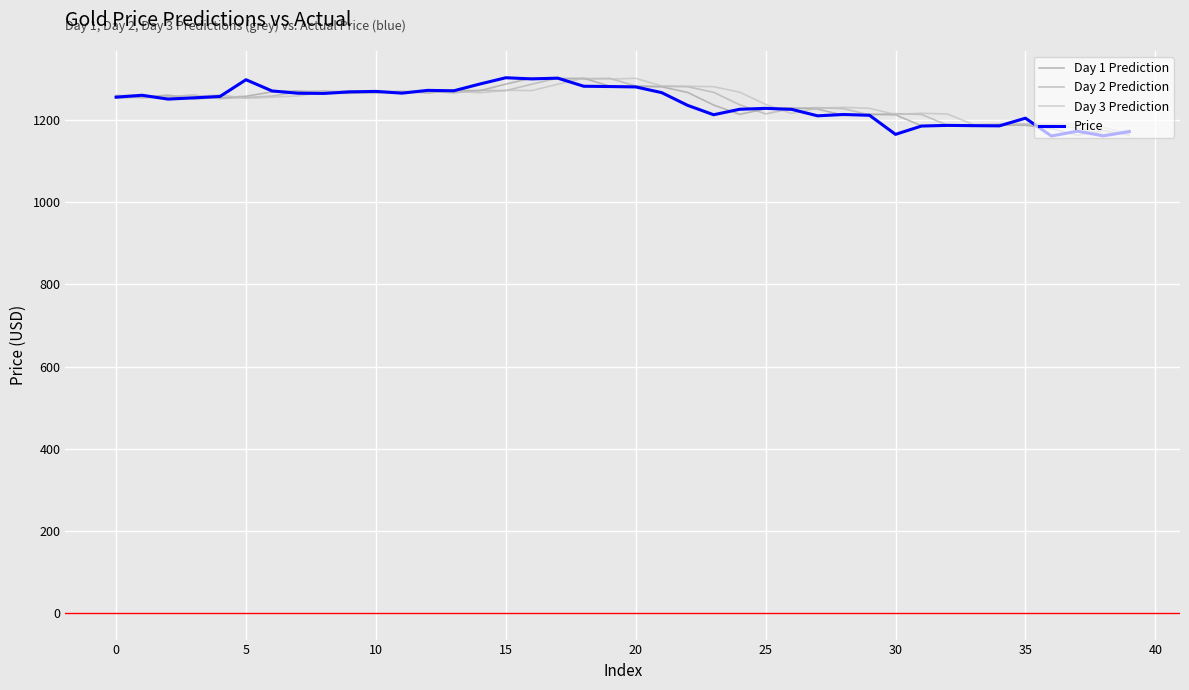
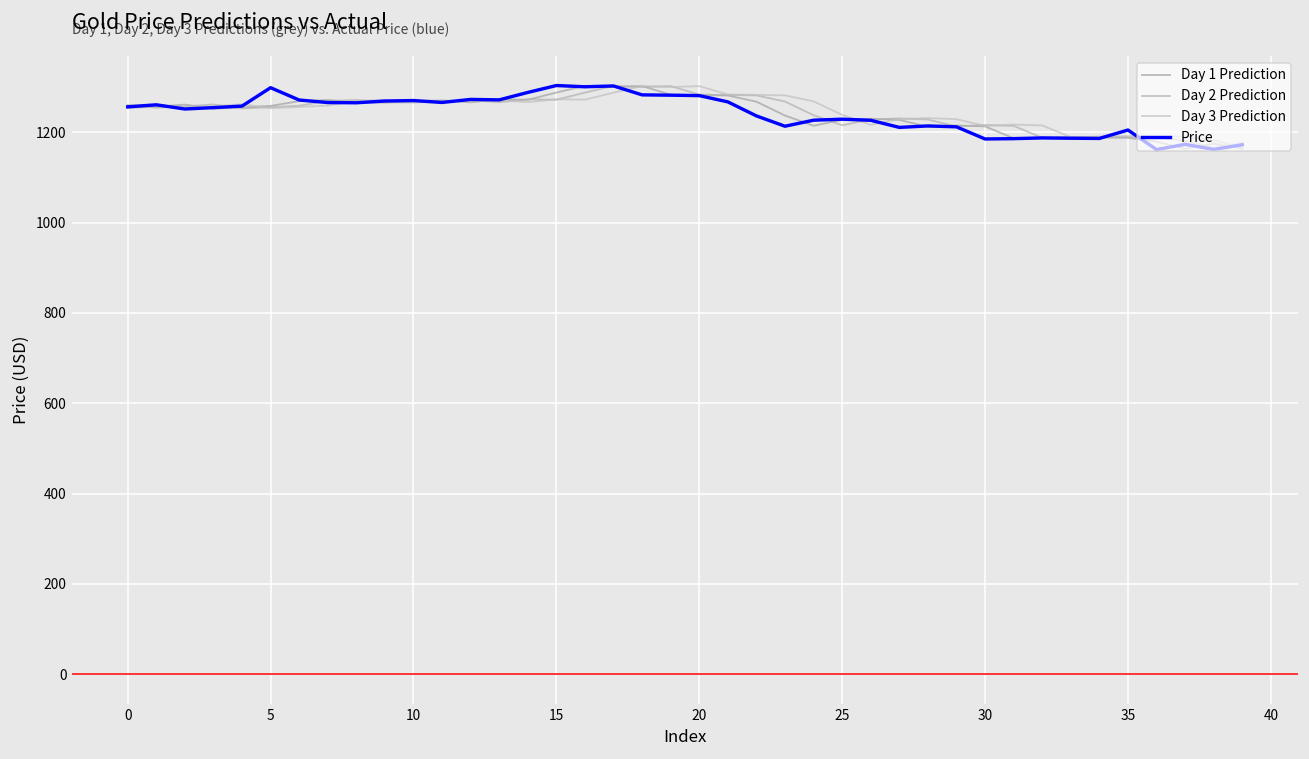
  {
    "Price": {
      "5": 1300,
      "15": 1300,
-     "30": 1170,
+     "30": 1190,
      "35": 1210
    }
  }
